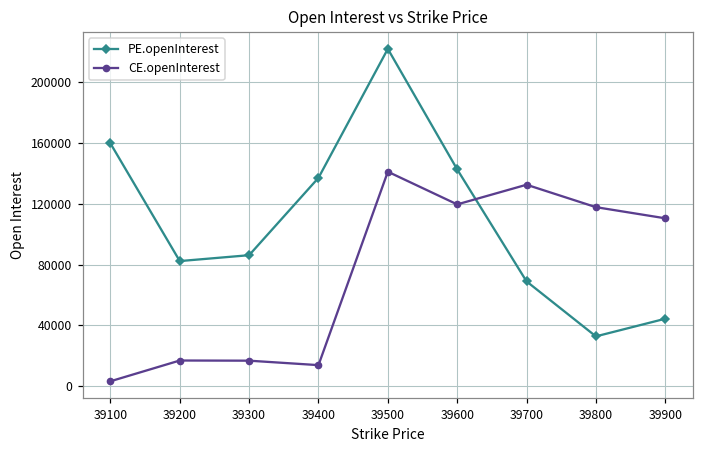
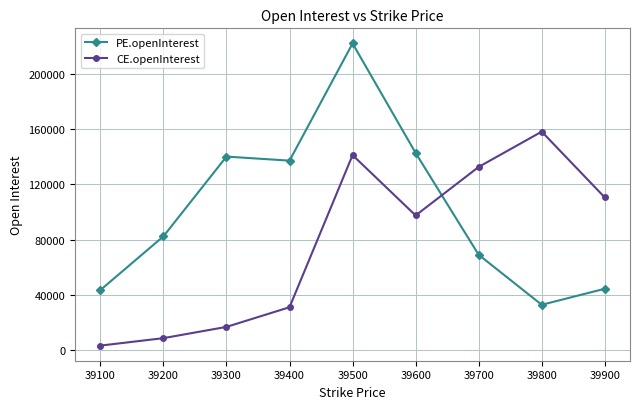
  {
    "PE.openInterest": {
-     "39100": 160000,
+     "39100": 43000,
      "39200": 82000,
-     "39300": 86000,
+     "39300": 140000,
      "39400": 137000,
      "39500": 222000,
      "39600": 143000,
      "39700": 69000,
      "39800": 33000,
      "39900": 44000
    },
    "CE.openInterest": {
      "39100": 3000,
-     "39200": 17000,
+     "39200": 9000,
      "39300": 17000,
-     "39400": 14000,
+     "39400": 31000,
      "39500": 141000,
-     "39600": 120000,
+     "39600": 97000,
      "39700": 133000,
-     "39800": 118000,
+     "39800": 158000,
      "39900": 110000
    }
  }
